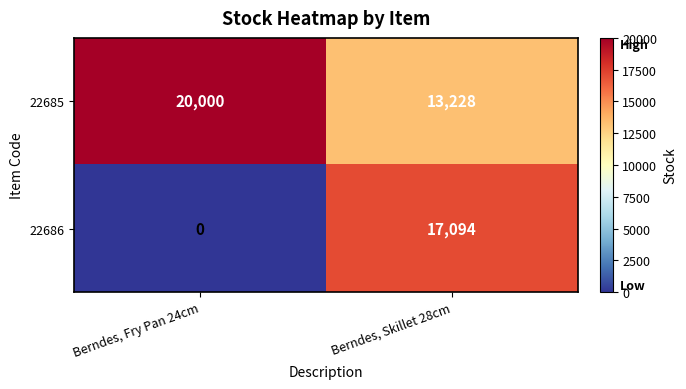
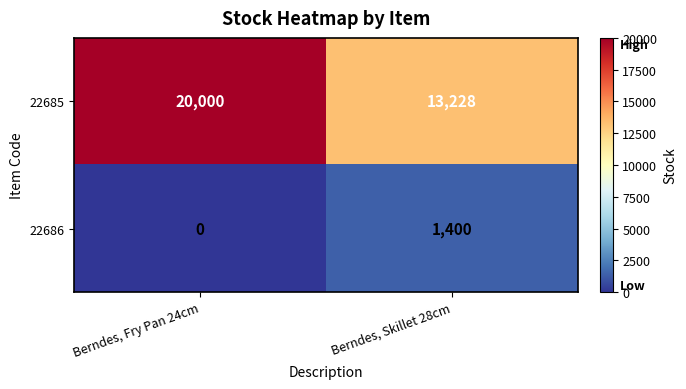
  {
    "22685": {
      "Berndes, Fry Pan 24cm": "20,000",
      "Berndes, Skillet 28cm": "13,228"
    },
    "22686": {
      "Berndes, Fry Pan 24cm": "0",
-     "Berndes, Skillet 28cm": "17,094"
+     "Berndes, Skillet 28cm": "1,400"
    }
  }
